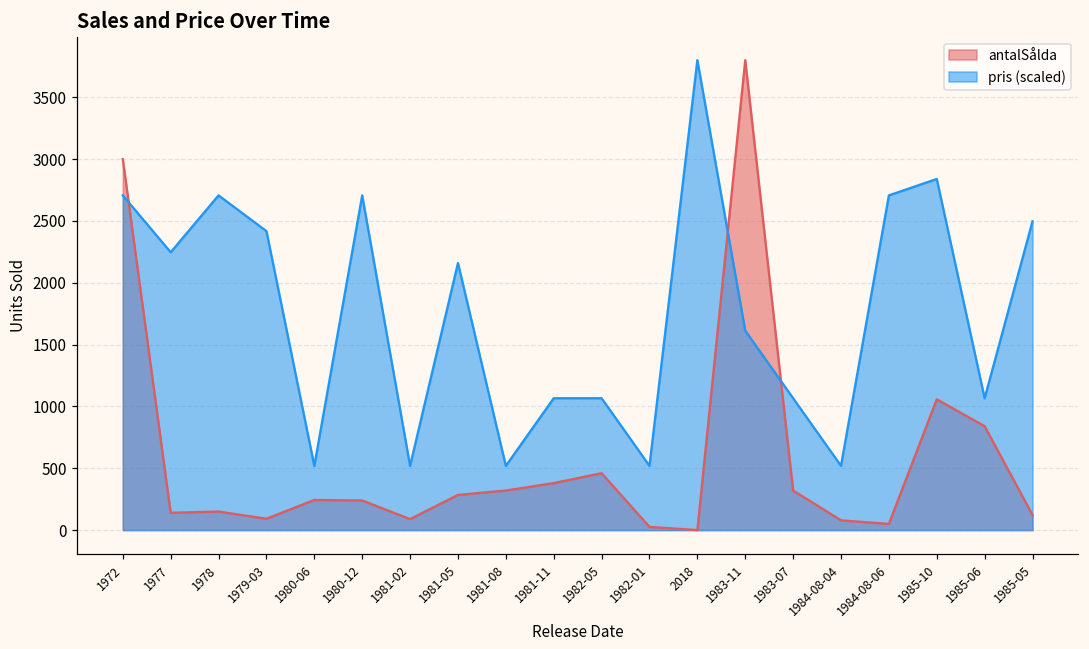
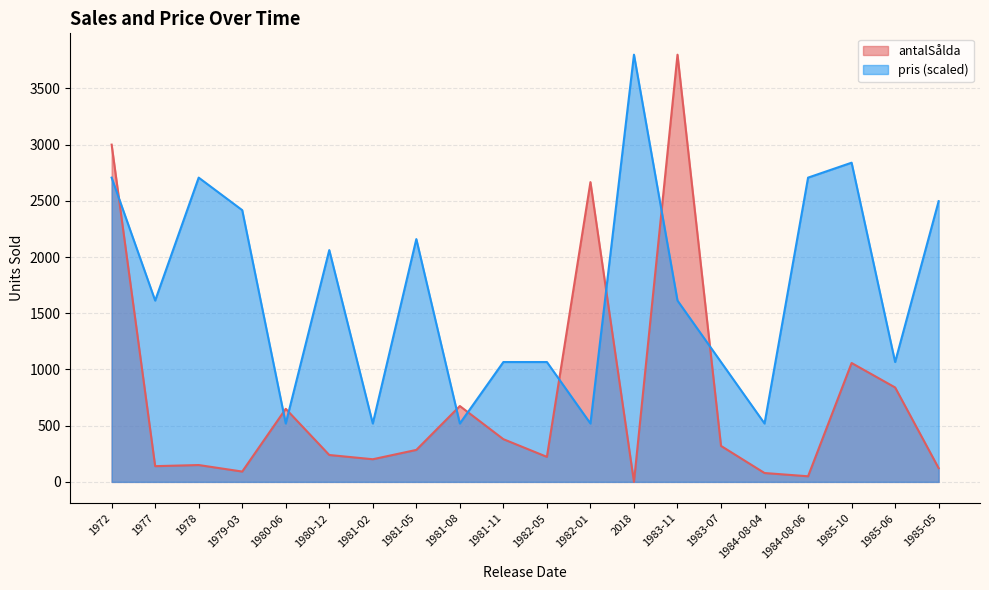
  {
    "antalSålda": {
      "1972": 3000,
      "1977": 140,
      "1978": 150,
      "1979-03": 90,
-     "1980-06": 240,
+     "1980-06": 650,
      "1980-12": 240,
-     "1981-02": 90,
+     "1981-02": 200,
      "1981-05": 280,
-     "1981-08": 320,
+     "1981-08": 670,
      "1981-11": 380,
-     "1982-05": 460,
-     "1982-01": 30,
+     "1982-05": 220,
+     "1982-01": 2670,
      "2018": 0,
      "1983-11": 3800,
      "1983-07": 320,
      "1984-08-04": 80,
      "1984-08-06": 50,
      "1985-10": 1060,
      "1985-06": 840,
      "1985-05": 120
    },
    "pris (scaled)": {
      "1972": 2710,
-     "1977": 2250,
+     "1977": 1610,
      "1978": 2710,
      "1979-03": 2420,
      "1980-06": 520,
-     "1980-12": 2710,
+     "1980-12": 2060,
      "1981-02": 520,
      "1981-05": 2160,
      "1981-08": 520,
      "1981-11": 1070,
      "1982-05": 1070,
      "1982-01": 520,
      "2018": 3800,
      "1983-11": 1610,
      "1983-07": 1070,
      "1984-08-04": 520,
      "1984-08-06": 2710,
      "1985-10": 2840,
      "1985-06": 1070,
      "1985-05": 2500
    }
  }
